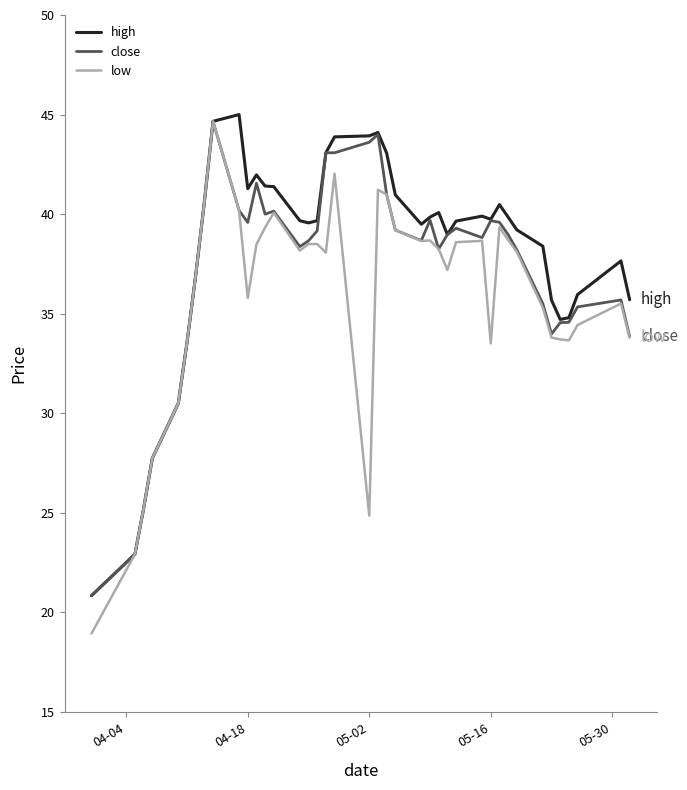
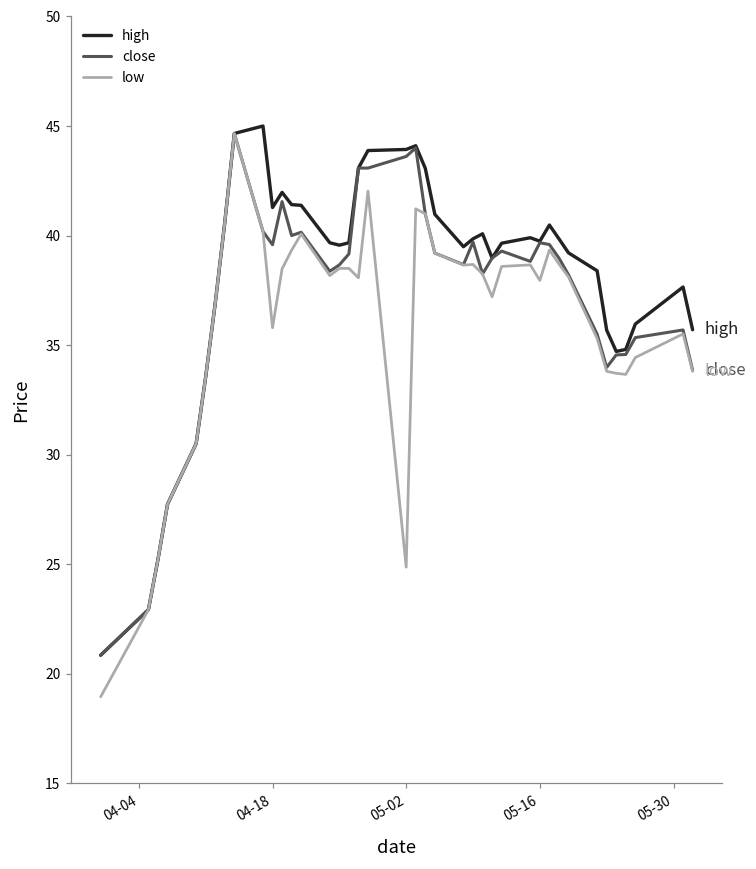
  {
    "high": {
      "04-18": 41.3,
      "05-02": 43.9
    },
    "close": {
      "04-18": 39.6,
      "05-02": 43.6
    },
    "low": {
      "04-18": 35.8,
      "05-02": 24.9,
-     "05-16": 33.5
+     "05-16": 38.0
    }
  }
